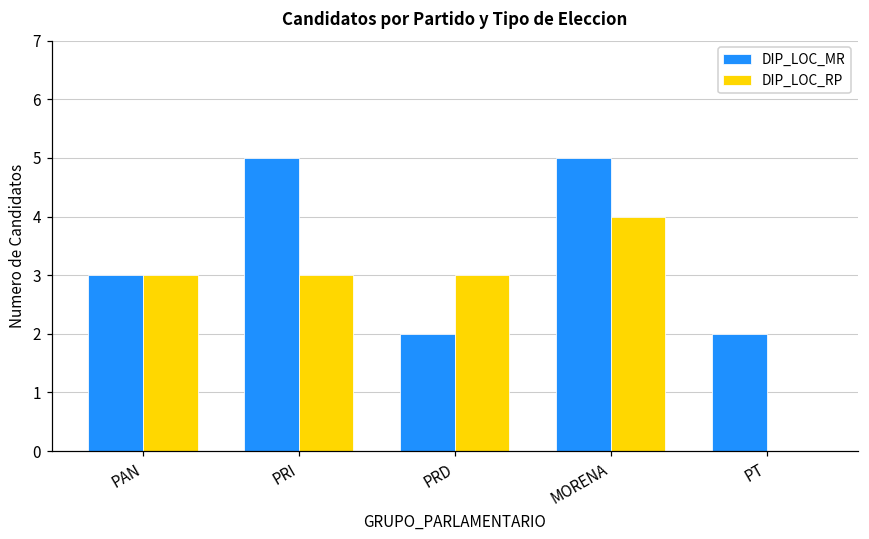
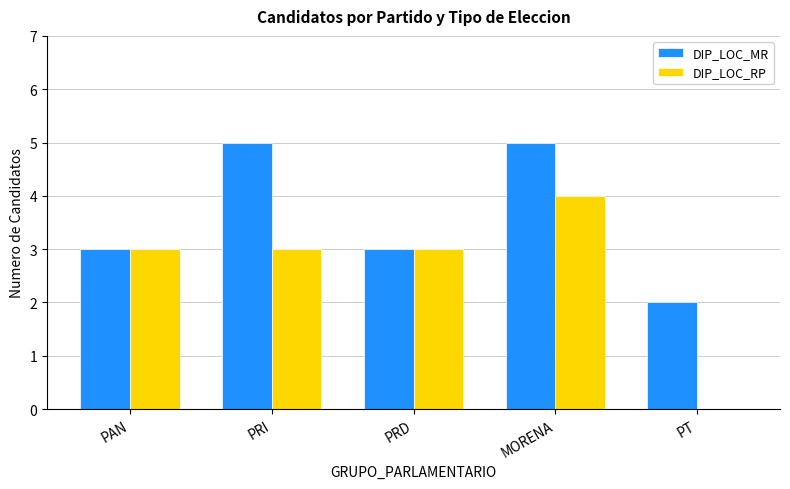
  {
    "DIP_LOC_MR": {
      "PAN": 3,
      "PRI": 5,
-     "PRD": 2,
+     "PRD": 3,
      "MORENA": 5,
      "PT": 2
    },
    "DIP_LOC_RP": {
      "PAN": 3,
      "PRI": 3,
      "PRD": 3,
      "MORENA": 4,
      "PT": 0
    }
  }
